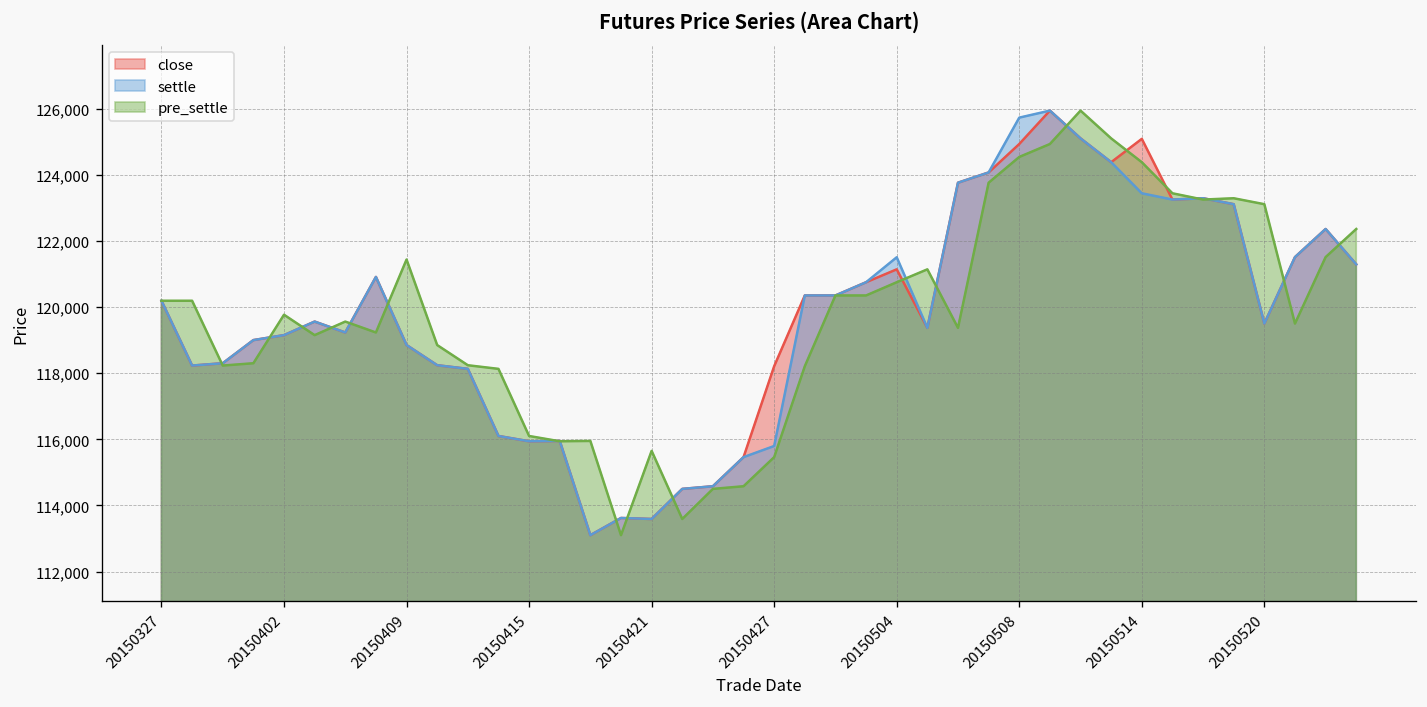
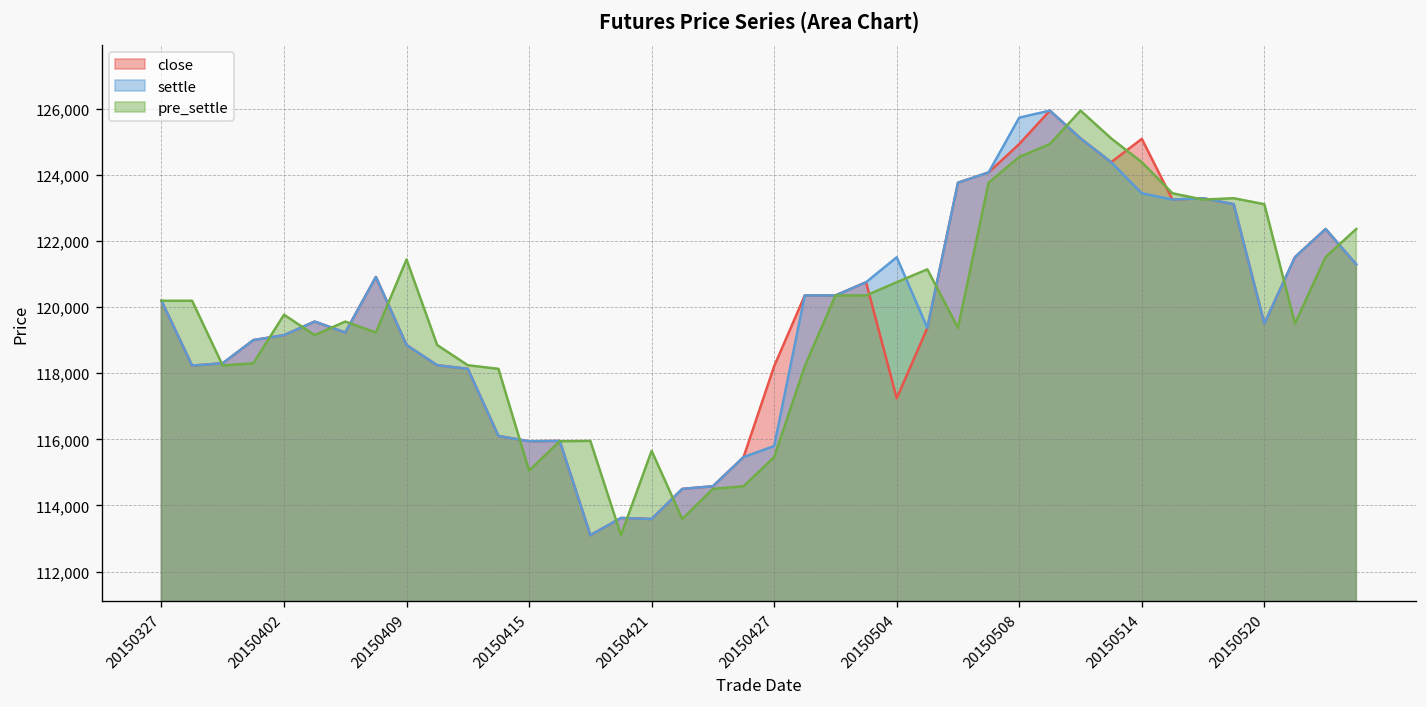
  {
    "close": {
      "20150427": "118,200",
-     "20150504": "121,100",
+     "20150504": "117,200",
      "20150508": "124,900",
      "20150514": "125,100"
    },
    "settle": {
      "20150427": "115,800",
      "20150504": "121,500",
      "20150508": "125,700",
      "20150514": "123,400"
    },
    "pre_settle": {
      "20150402": "119,800",
      "20150409": "121,400",
-     "20150415": "116,100",
+     "20150415": "115,100",
      "20150421": "115,700",
      "20150427": "115,500",
      "20150504": "120,800",
      "20150508": "124,500",
      "20150514": "124,400",
      "20150520": "123,100"
    }
  }
